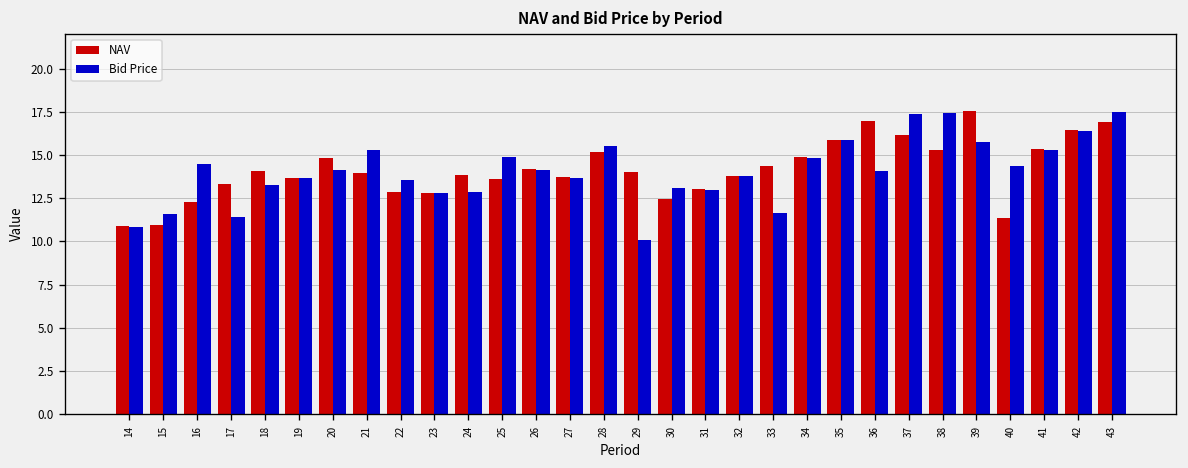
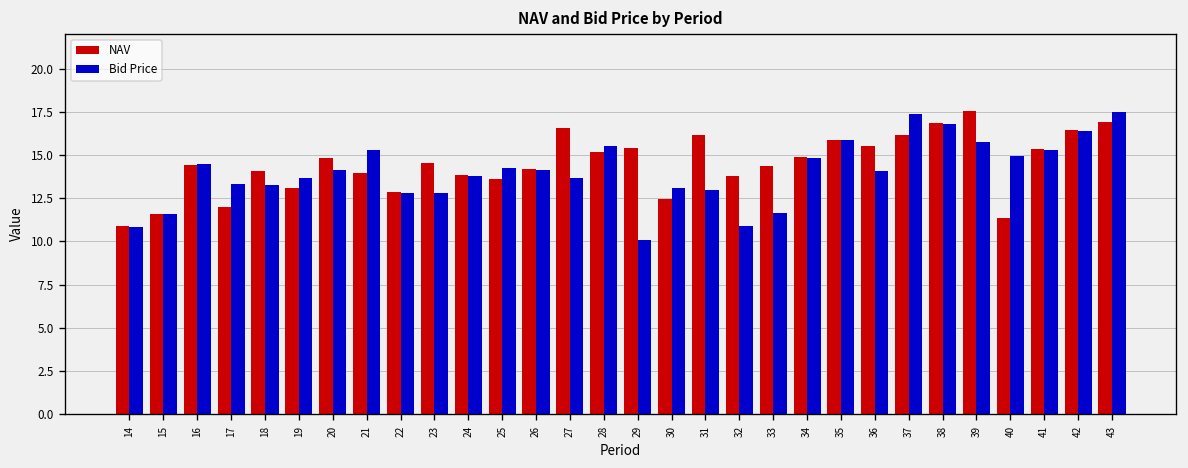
  {
    "NAV": {
      "14": 10.9,
-     "15": 11.0,
-     "16": 12.3,
-     "17": 13.4,
+     "15": 11.6,
+     "16": 14.4,
+     "17": 12.0,
      "18": 14.1,
-     "19": 13.7,
+     "19": 13.1,
      "20": 14.8,
      "21": 13.9,
      "22": 12.8,
-     "23": 12.8,
+     "23": 14.6,
      "24": 13.8,
      "25": 13.6,
      "26": 14.2,
-     "27": 13.7,
+     "27": 16.6,
      "28": 15.2,
-     "29": 14.0,
+     "29": 15.4,
      "30": 12.4,
-     "31": 13.0,
+     "31": 16.2,
      "32": 13.8,
      "33": 14.4,
      "34": 14.9,
      "35": 15.9,
-     "36": 17.0,
+     "36": 15.5,
      "37": 16.1,
-     "38": 15.3,
+     "38": 16.8,
      "39": 17.5,
      "40": 11.4,
      "41": 15.3,
      "42": 16.5,
      "43": 16.9
    },
    "Bid Price": {
      "14": 10.8,
      "15": 11.6,
      "16": 14.5,
-     "17": 11.4,
+     "17": 13.3,
      "18": 13.2,
      "19": 13.6,
      "20": 14.1,
      "21": 15.3,
-     "22": 13.6,
+     "22": 12.8,
      "23": 12.8,
-     "24": 12.9,
-     "25": 14.9,
+     "24": 13.8,
+     "25": 14.2,
      "26": 14.2,
      "27": 13.7,
      "28": 15.5,
      "29": 10.1,
      "30": 13.1,
      "31": 13.0,
-     "32": 13.8,
+     "32": 10.9,
      "33": 11.6,
      "34": 14.9,
      "35": 15.8,
      "36": 14.1,
      "37": 17.4,
-     "38": 17.4,
+     "38": 16.8,
      "39": 15.8,
-     "40": 14.4,
+     "40": 14.9,
      "41": 15.3,
      "42": 16.4,
      "43": 17.5
    }
  }
